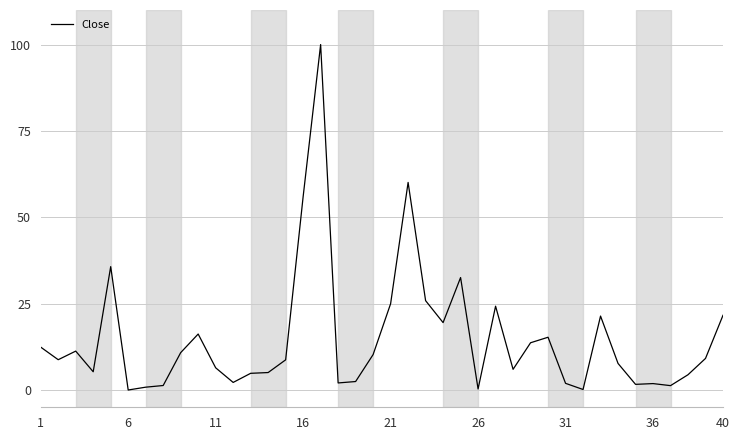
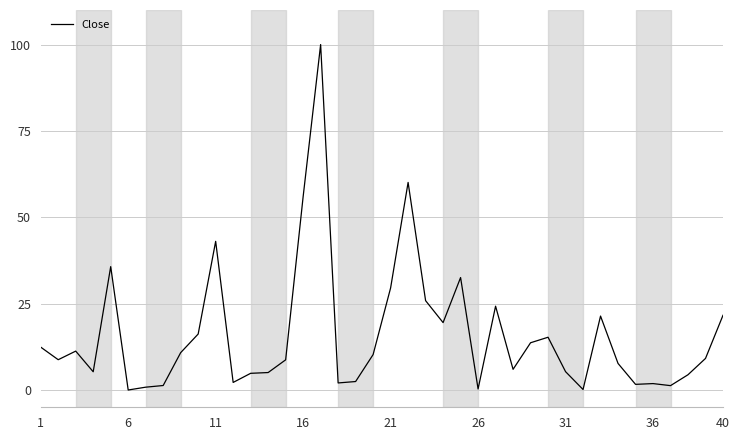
  {
    "1": 12,
    "6": 0,
-   "11": 6,
+   "11": 43,
    "16": 56,
-   "21": 25,
+   "21": 30,
    "26": 0,
-   "31": 2,
+   "31": 5,
    "36": 2,
    "40": 22
  }
